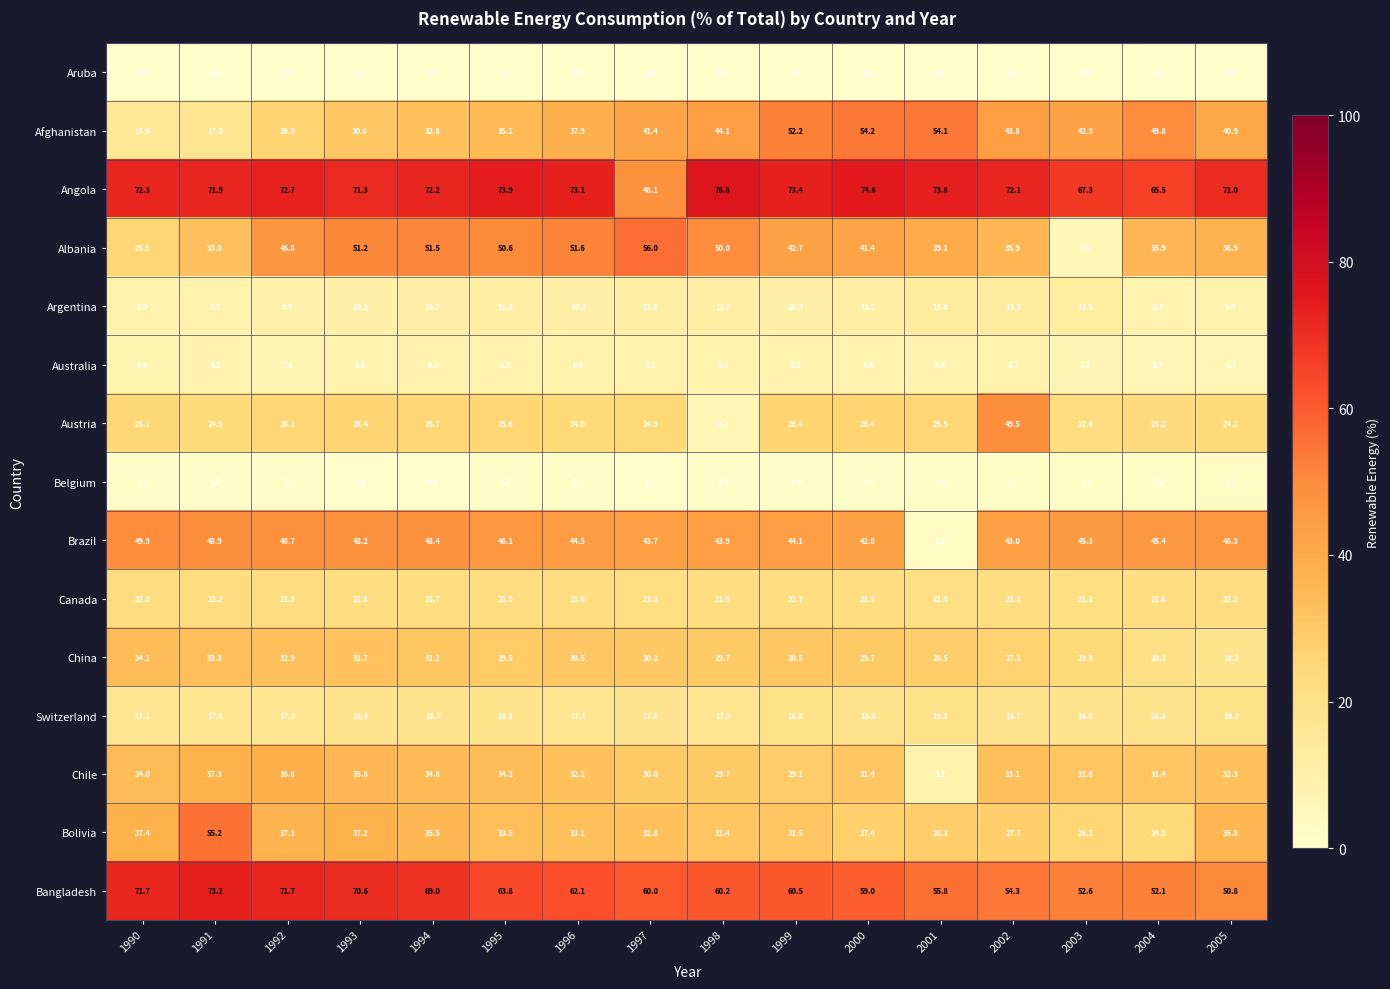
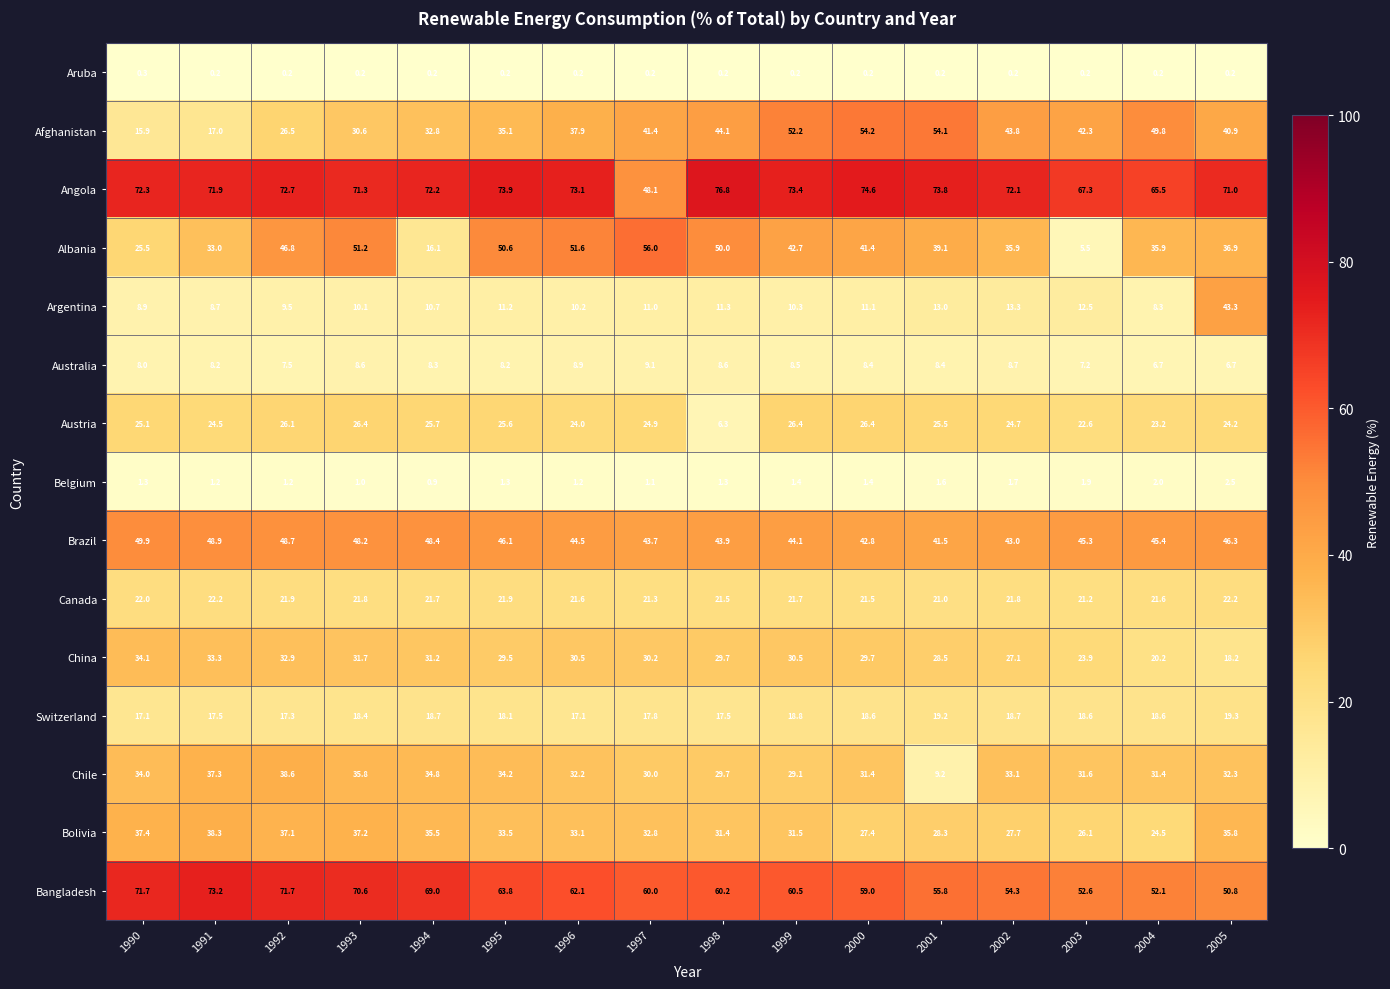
  {
    "Albania": {
      "1990": 25.5,
      "1991": 33.0,
      "1992": 46.8,
      "1993": 51.2,
-     "1994": 51.5,
+     "1994": 16.1,
      "1995": 50.6,
      "1996": 51.6,
      "1997": 56.0,
      "1998": 50.0,
      "1999": 42.7,
      "2000": 41.4,
      "2001": 39.1,
      "2002": 35.9,
      "2003": 5.5,
      "2004": 35.9,
      "2005": 36.9
    },
    "Argentina": {
      "1990": 8.9,
      "1991": 8.7,
      "1992": 9.5,
      "1993": 10.1,
      "1994": 10.7,
      "1995": 11.2,
      "1996": 10.2,
      "1997": 11.0,
      "1998": 11.3,
      "1999": 10.3,
      "2000": 11.1,
      "2001": 13.0,
      "2002": 13.3,
      "2003": 12.5,
      "2004": 8.3,
-     "2005": 9.0
+     "2005": 43.3
    },
    "Austria": {
      "1990": 25.1,
      "1991": 24.5,
      "1992": 26.1,
      "1993": 26.4,
      "1994": 25.7,
      "1995": 25.6,
      "1996": 24.0,
      "1997": 24.9,
      "1998": 6.3,
      "1999": 26.4,
      "2000": 26.4,
      "2001": 25.5,
-     "2002": 49.5,
+     "2002": 24.7,
      "2003": 22.6,
      "2004": 23.2,
      "2005": 24.2
    },
    "Brazil": {
      "1990": 49.9,
      "1991": 48.9,
      "1992": 48.7,
      "1993": 48.2,
      "1994": 48.4,
      "1995": 46.1,
      "1996": 44.5,
      "1997": 43.7,
      "1998": 43.9,
      "1999": 44.1,
      "2000": 42.8,
-     "2001": 2.9,
+     "2001": 41.5,
      "2002": 43.0,
      "2003": 45.3,
      "2004": 45.4,
      "2005": 46.3
    },
    "Bolivia": {
      "1990": 37.4,
-     "1991": 55.2,
+     "1991": 38.3,
      "1992": 37.1,
      "1993": 37.2,
      "1994": 35.5,
      "1995": 33.5,
      "1996": 33.1,
      "1997": 32.8,
      "1998": 31.4,
      "1999": 31.5,
      "2000": 27.4,
      "2001": 28.3,
      "2002": 27.7,
      "2003": 26.1,
      "2004": 24.5,
      "2005": 35.8
    }
  }
